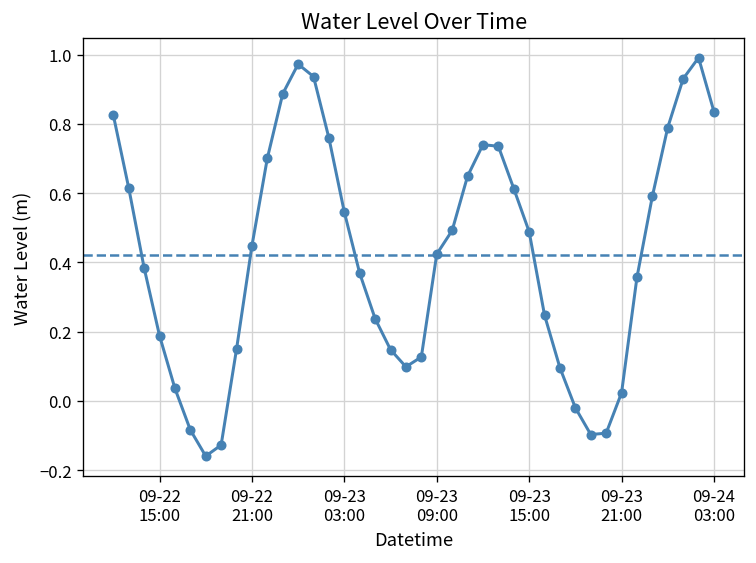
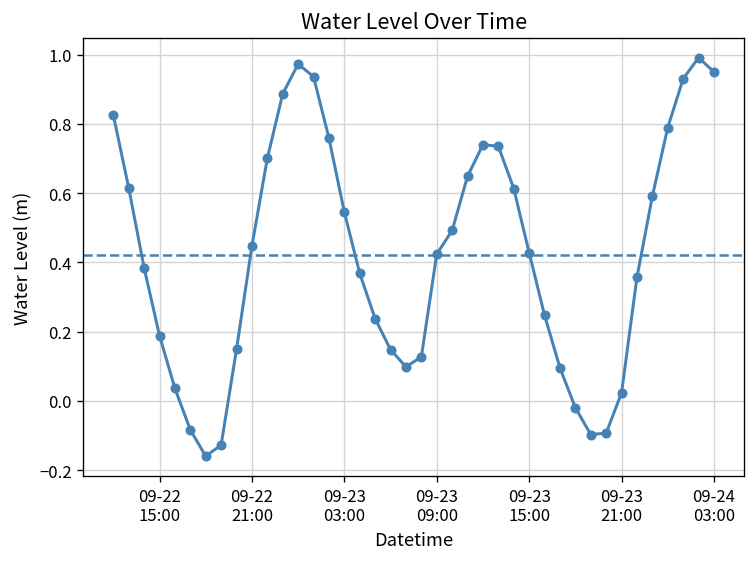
  {
    "09-22 15:00": 0.19,
    "09-22 21:00": 0.45,
    "09-23 03:00": 0.54,
    "09-23 09:00": 0.42,
-   "09-23 15:00": 0.49,
+   "09-23 15:00": 0.43,
    "09-23 21:00": 0.02,
-   "09-24 03:00": 0.83
+   "09-24 03:00": 0.95
  }
